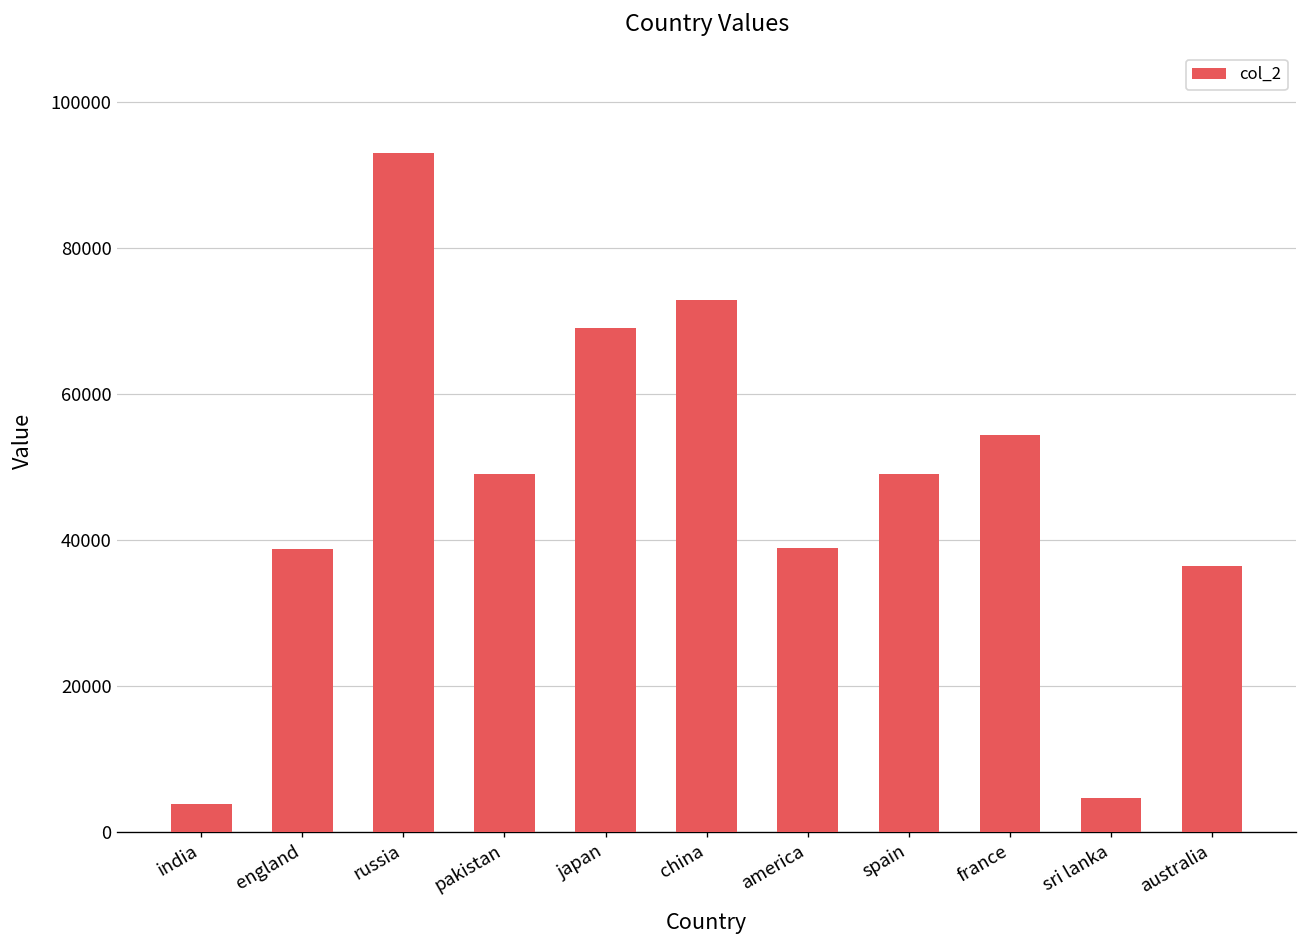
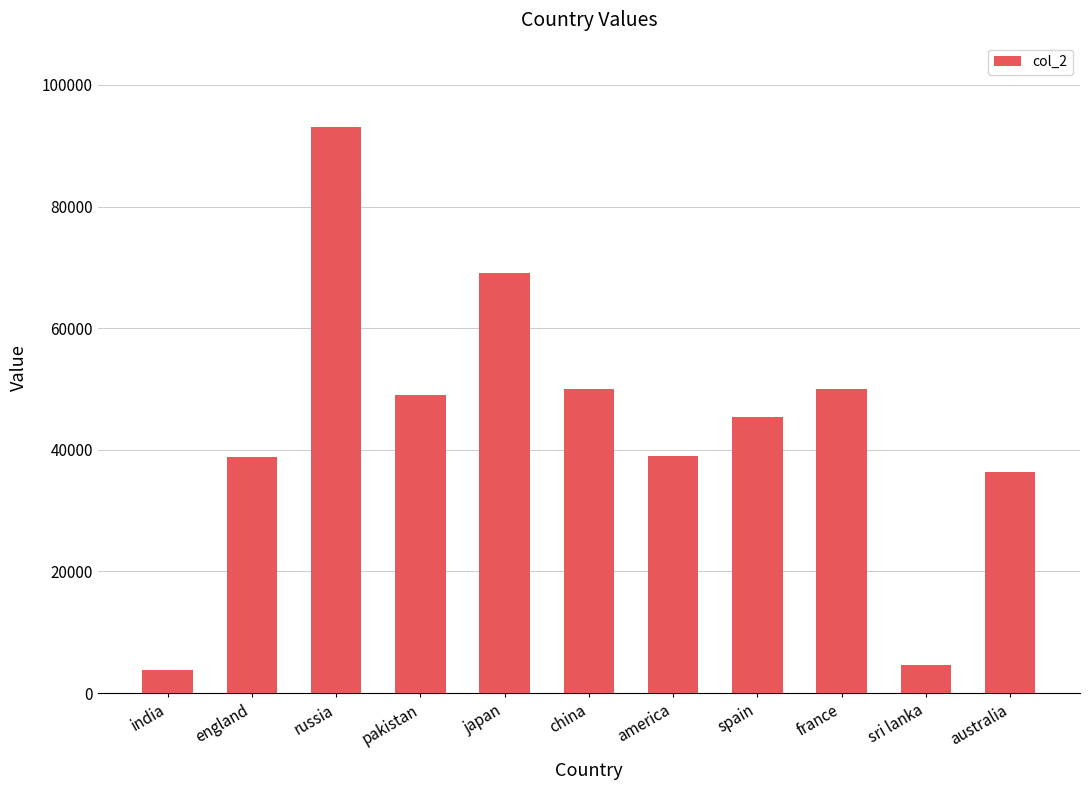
  {
    "india": 4000,
    "england": 39000,
    "russia": 93000,
    "pakistan": 49000,
    "japan": 69000,
-   "china": 73000,
+   "china": 50000,
    "america": 39000,
-   "spain": 49000,
-   "france": 54000,
+   "spain": 45000,
+   "france": 50000,
    "sri lanka": 5000,
    "australia": 36000
  }
